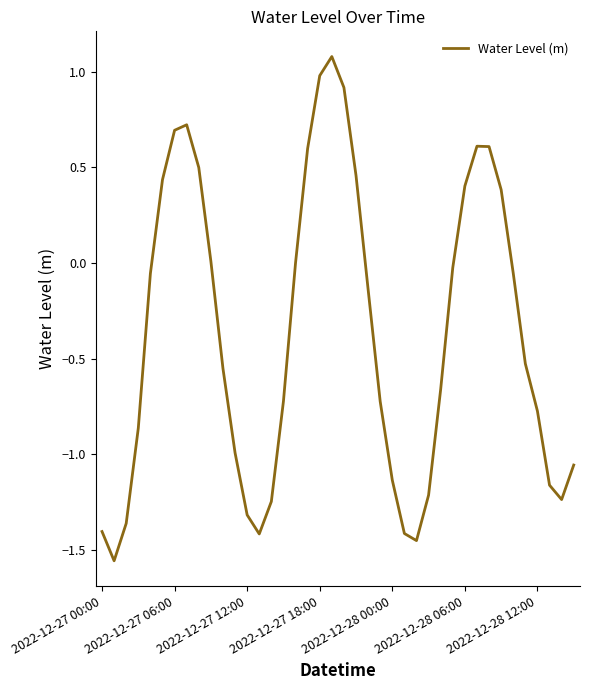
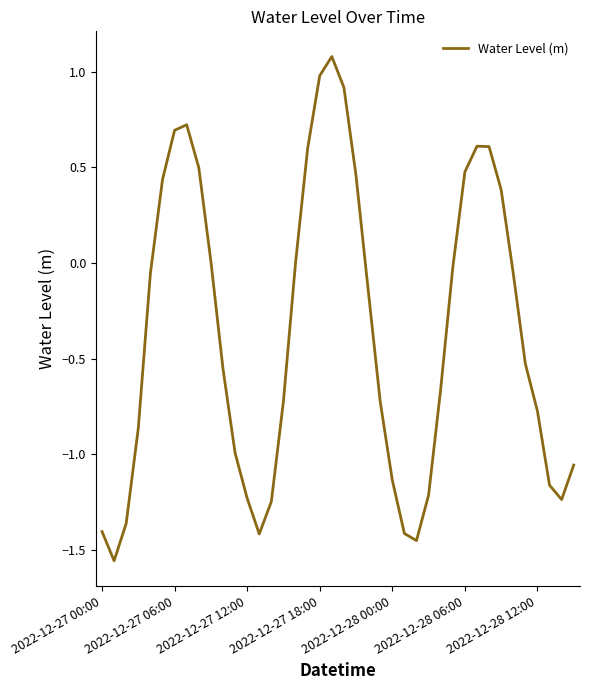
  {
    "2022-12-27 00:00": -1.40,
    "2022-12-27 06:00": 0.69,
-   "2022-12-27 12:00": -1.32,
+   "2022-12-27 12:00": -1.23,
    "2022-12-27 18:00": 0.98,
    "2022-12-28 00:00": -1.14,
-   "2022-12-28 06:00": 0.40,
+   "2022-12-28 06:00": 0.48,
    "2022-12-28 12:00": -0.77
  }
